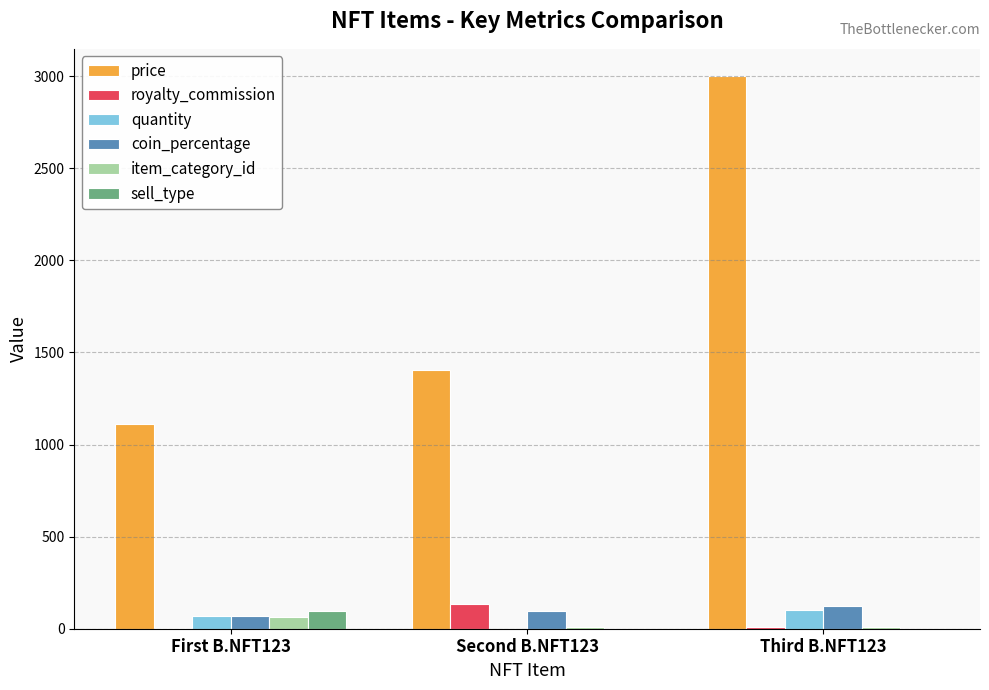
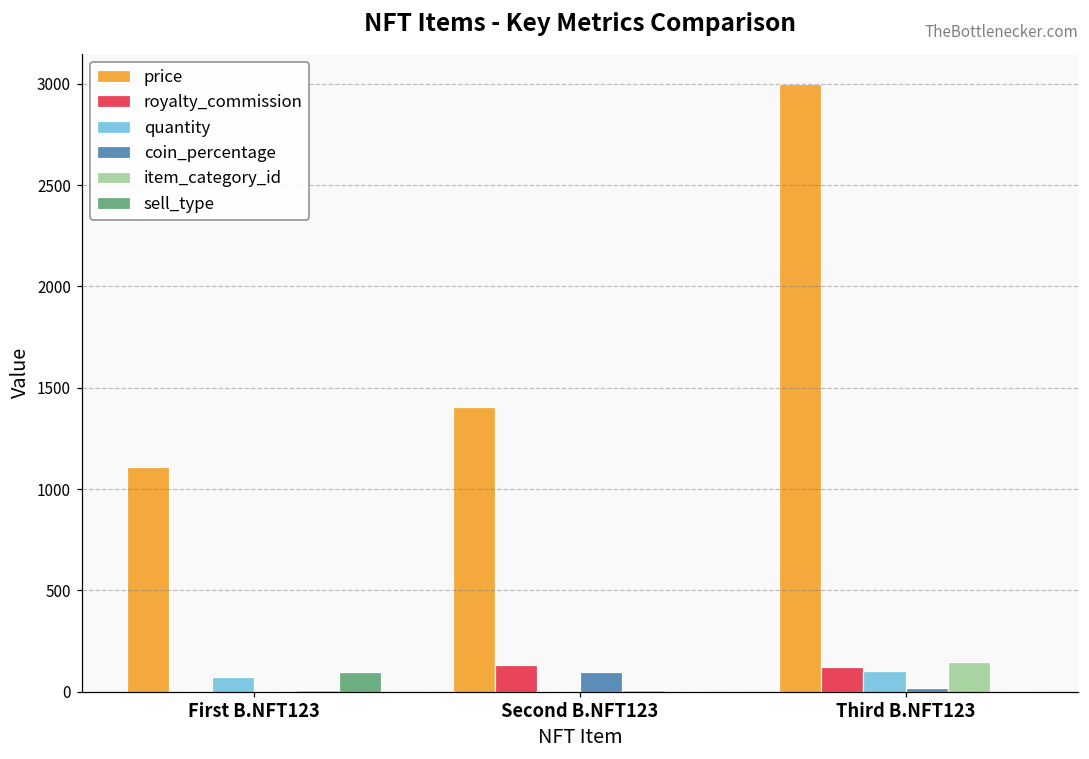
  {
    "price": {
      "First B.NFT123": 1110,
      "Second B.NFT123": 1400,
      "Third B.NFT123": 3000
    },
    "royalty_commission": {
      "Second B.NFT123": 130,
-     "Third B.NFT123": 10
+     "Third B.NFT123": 120
    },
    "quantity": {
      "First B.NFT123": 70,
      "Third B.NFT123": 100
    },
    "coin_percentage": {
-     "First B.NFT123": 70,
+     "First B.NFT123": 0,
      "Second B.NFT123": 100,
-     "Third B.NFT123": 120
+     "Third B.NFT123": 20
    },
    "item_category_id": {
-     "First B.NFT123": 60,
-     "Third B.NFT123": 10
+     "First B.NFT123": 10,
+     "Third B.NFT123": 140
    },
    "sell_type": {
      "First B.NFT123": 100
    }
  }
